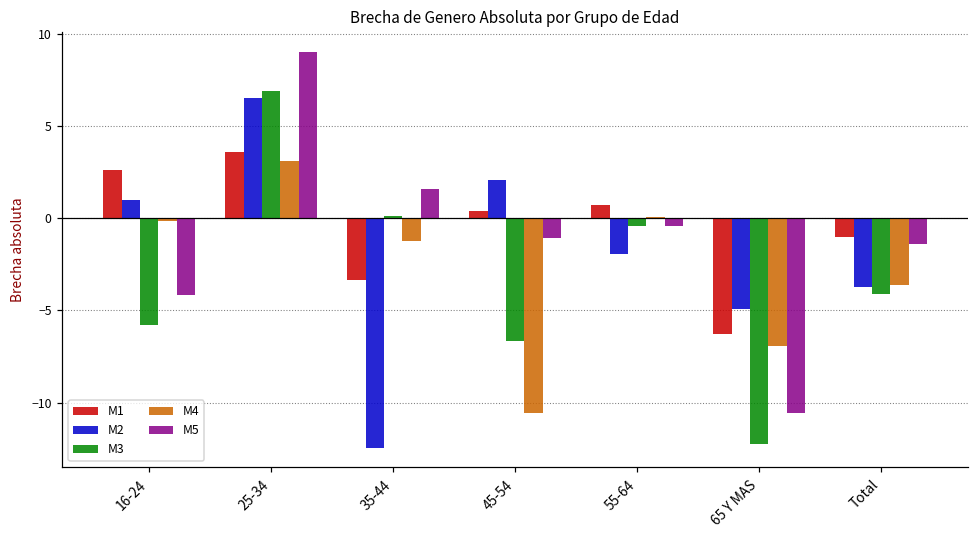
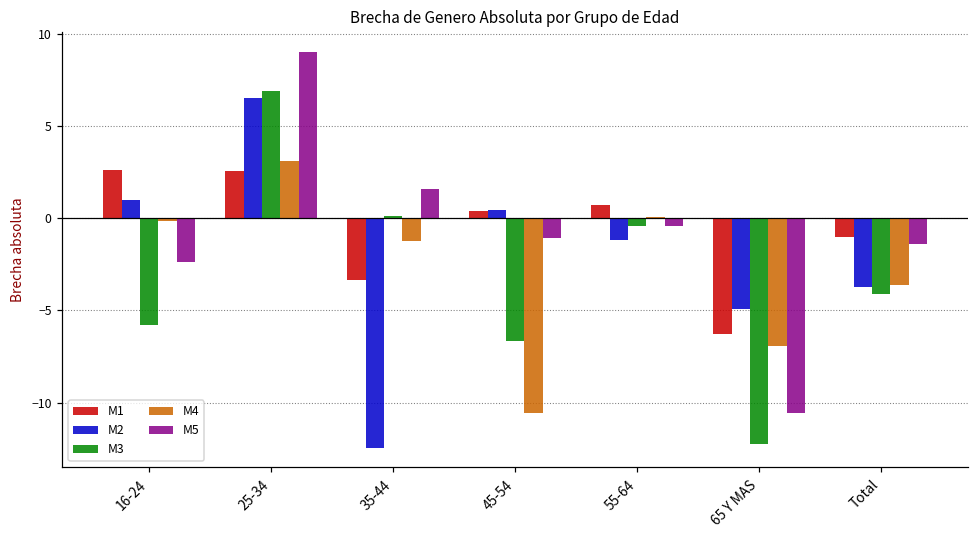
  {
    "M1": {
      "16-24": 2.6,
-     "25-34": 3.6,
+     "25-34": 2.6,
      "35-44": -3.3,
      "45-54": 0.4,
      "55-64": 0.7,
      "65 Y MAS": -6.3,
      "Total": -1.0
    },
    "M2": {
      "16-24": 1.0,
      "25-34": 6.5,
      "35-44": -12.4,
-     "45-54": 2.0,
-     "55-64": -1.9,
+     "45-54": 0.4,
+     "55-64": -1.2,
      "65 Y MAS": -4.9,
      "Total": -3.7
    },
    "M3": {
      "16-24": -5.8,
      "25-34": 6.9,
      "45-54": -6.6,
      "55-64": -0.4,
      "65 Y MAS": -12.2,
      "Total": -4.1
    },
    "M4": {
      "16-24": -0.2,
      "25-34": 3.1,
      "35-44": -1.3,
      "45-54": -10.6,
      "65 Y MAS": -6.9,
      "Total": -3.6
    },
    "M5": {
-     "16-24": -4.2,
+     "16-24": -2.4,
      "25-34": 9.0,
      "35-44": 1.6,
      "45-54": -1.1,
      "55-64": -0.4,
      "65 Y MAS": -10.6,
      "Total": -1.4
    }
  }
